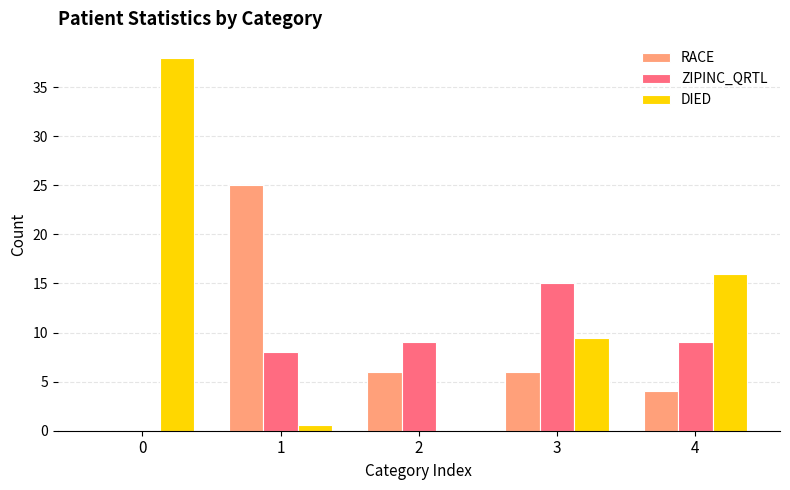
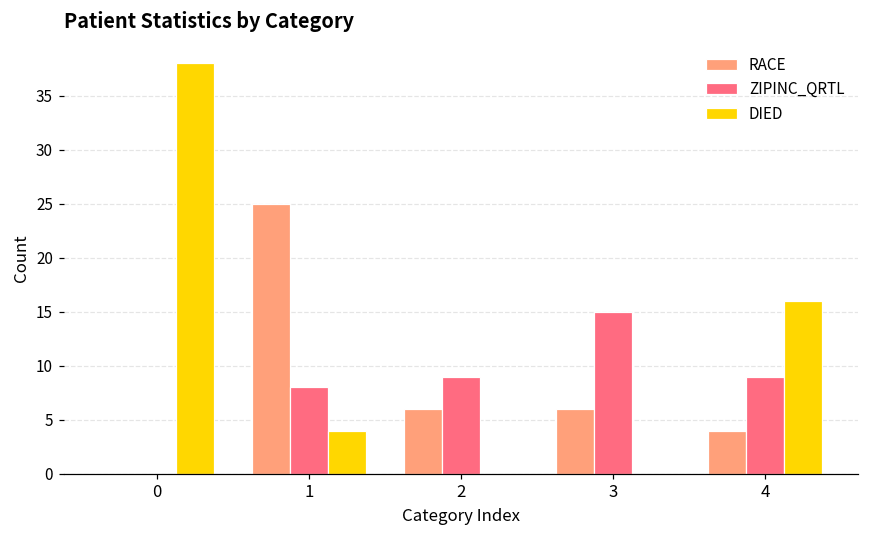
  {
    "DIED": {
      "0": 38,
-     "1": 1,
+     "1": 4,
      "2": 0,
-     "3": 9,
+     "3": 0,
      "4": 16
    }
  }
